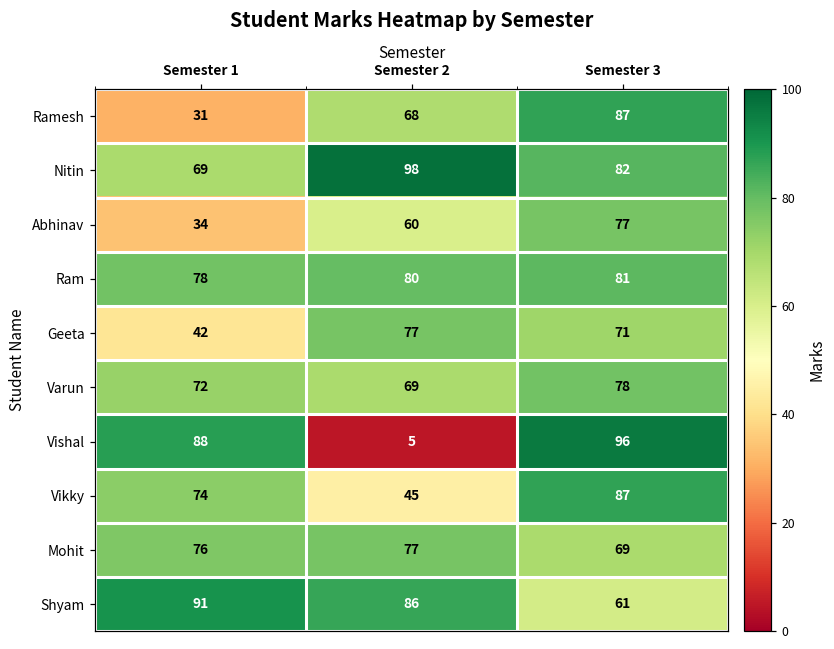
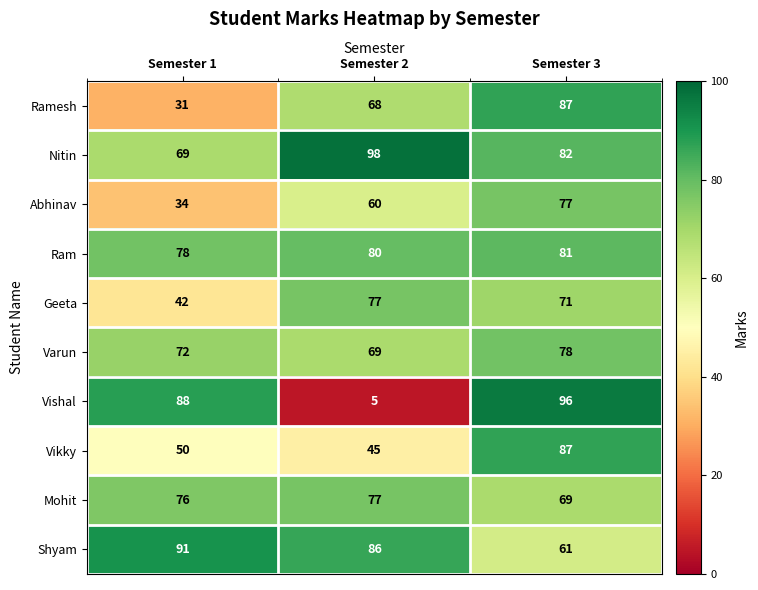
  {
    "Ramesh": {
      "Semester 1": 31,
      "Semester 2": 68,
      "Semester 3": 87
    },
    "Nitin": {
      "Semester 1": 69,
      "Semester 2": 98,
      "Semester 3": 82
    },
    "Abhinav": {
      "Semester 1": 34,
      "Semester 2": 60,
      "Semester 3": 77
    },
    "Ram": {
      "Semester 1": 78,
      "Semester 2": 80,
      "Semester 3": 81
    },
    "Geeta": {
      "Semester 1": 42,
      "Semester 2": 77,
      "Semester 3": 71
    },
    "Varun": {
      "Semester 1": 72,
      "Semester 2": 69,
      "Semester 3": 78
    },
    "Vishal": {
      "Semester 1": 88,
      "Semester 2": 5,
      "Semester 3": 96
    },
    "Vikky": {
-     "Semester 1": 74,
+     "Semester 1": 50,
      "Semester 2": 45,
      "Semester 3": 87
    },
    "Mohit": {
      "Semester 1": 76,
      "Semester 2": 77,
      "Semester 3": 69
    },
    "Shyam": {
      "Semester 1": 91,
      "Semester 2": 86,
      "Semester 3": 61
    }
  }
